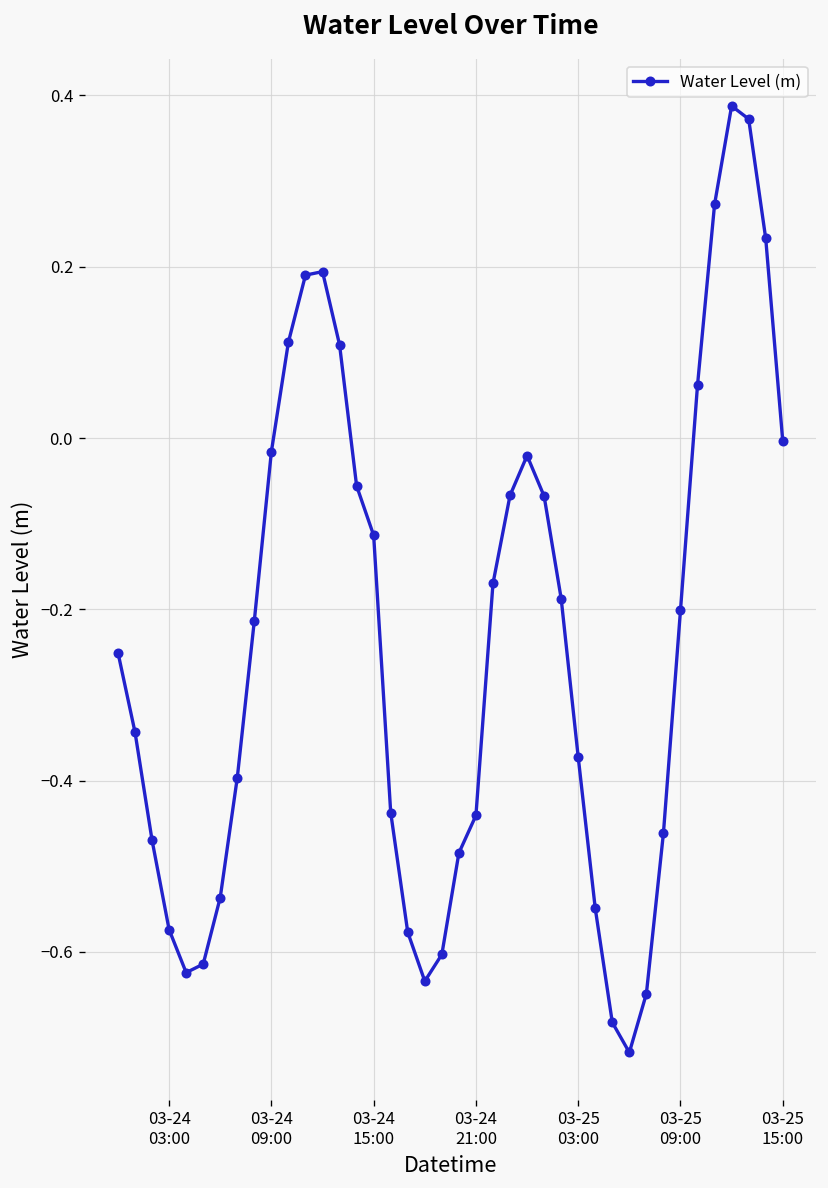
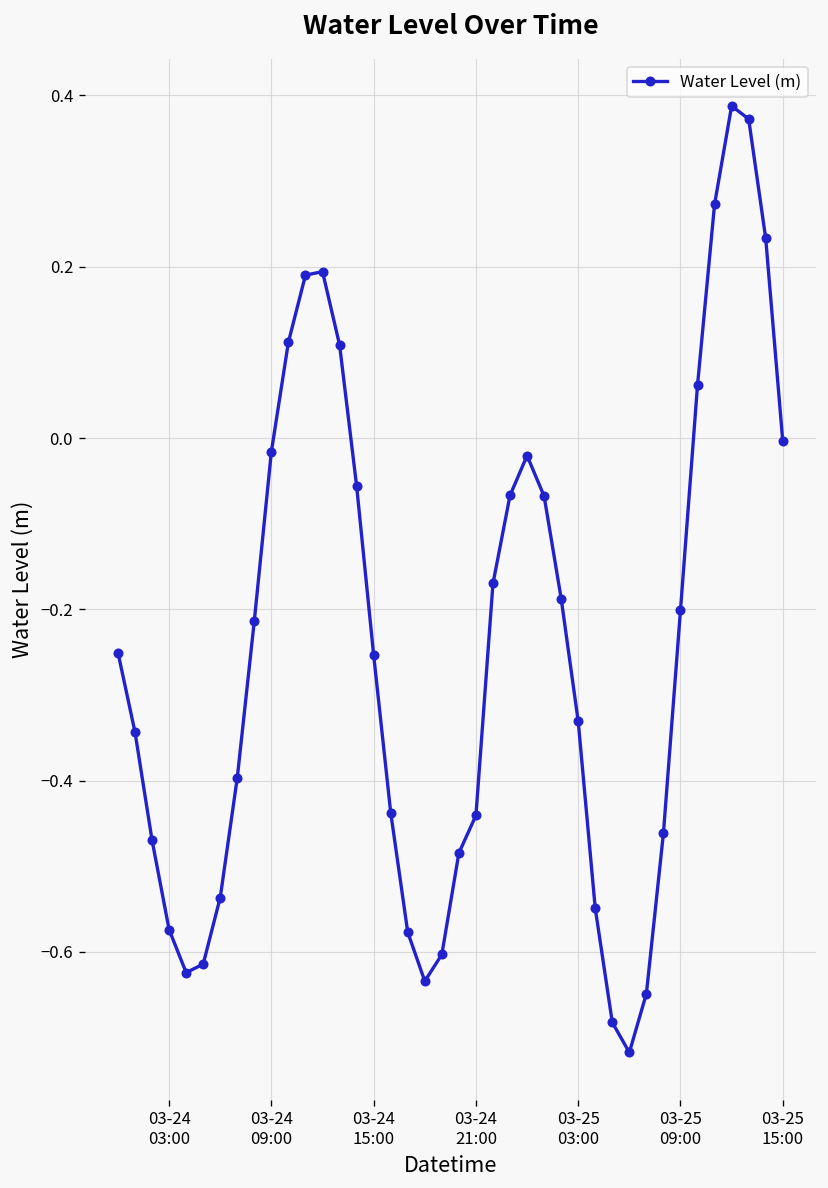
  {
    "03-24 03:00": -0.57,
    "03-24 09:00": -0.02,
-   "03-24 15:00": -0.11,
+   "03-24 15:00": -0.25,
    "03-24 21:00": -0.44,
-   "03-25 03:00": -0.37,
+   "03-25 03:00": -0.33,
    "03-25 09:00": -0.20,
    "03-25 15:00": 0.00
  }
